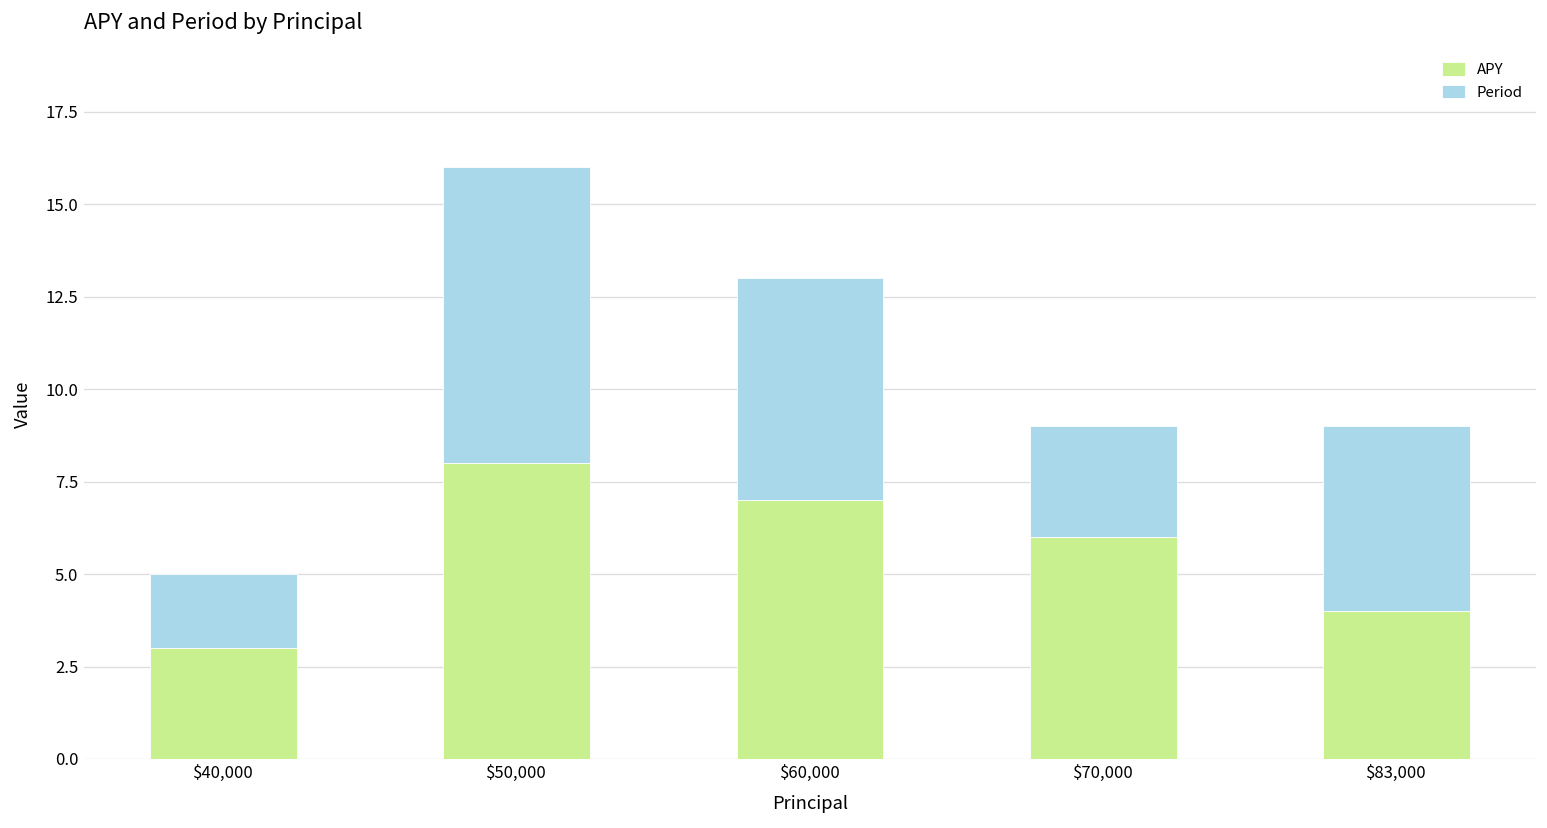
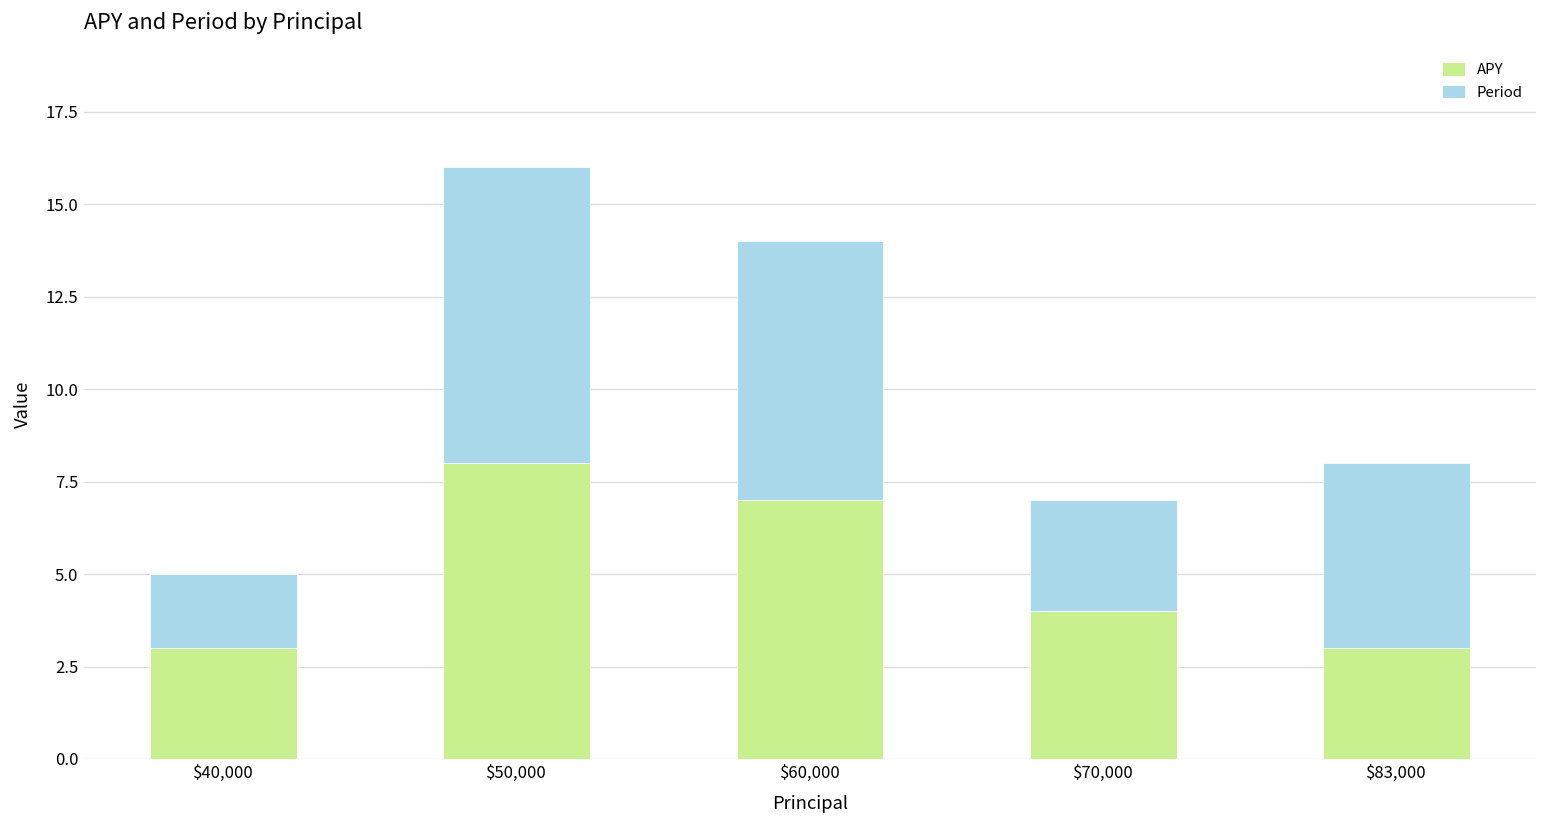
  {
    "APY": {
      "$40,000": 3,
      "$50,000": 8,
      "$60,000": 7,
-     "$70,000": 6,
-     "$83,000": 4
+     "$70,000": 4,
+     "$83,000": 3
    },
    "Period": {
      "$40,000": 2,
      "$50,000": 8,
-     "$60,000": 6,
+     "$60,000": 7,
      "$70,000": 3,
      "$83,000": 5
    }
  }
